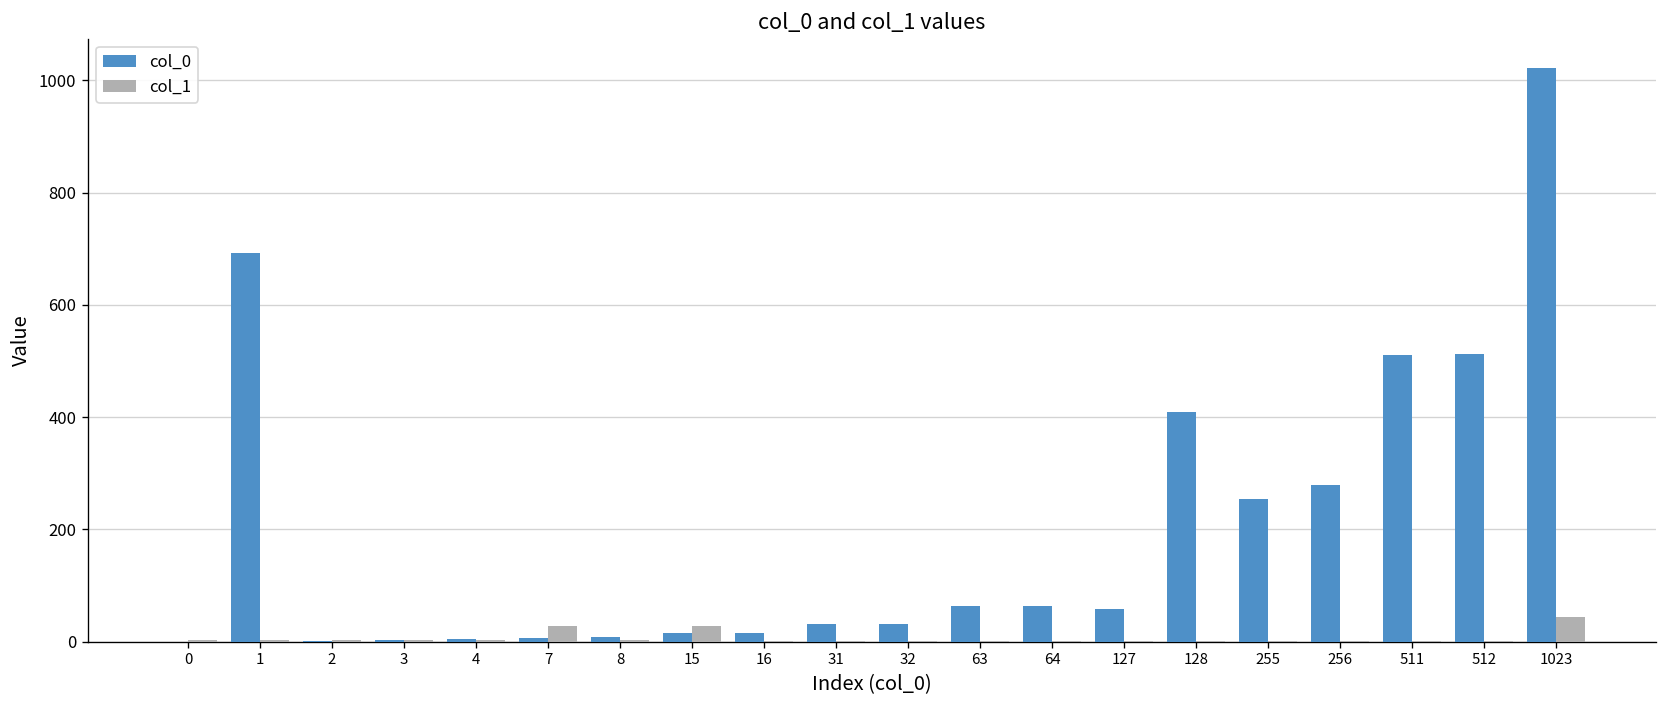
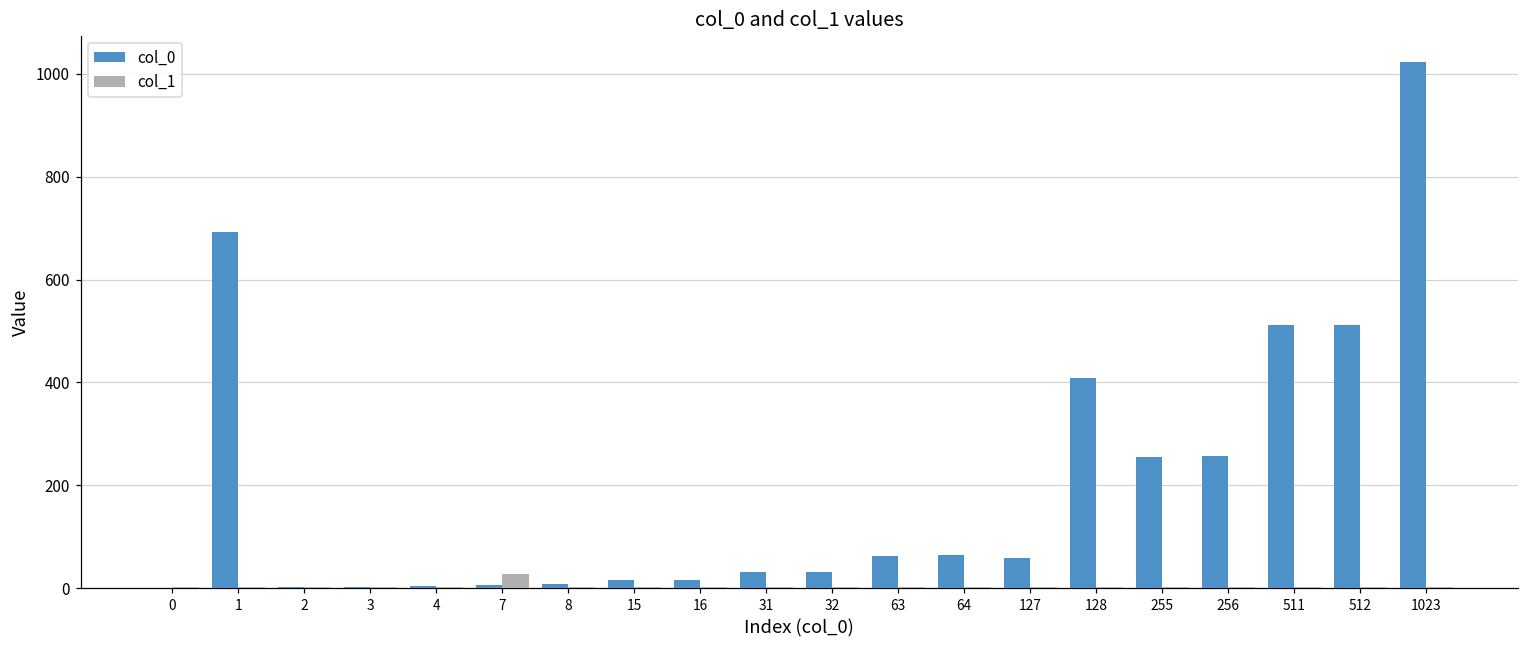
  {
    "col_0": {
      "0": 0,
      "1": 690,
      "7": 10,
      "8": 10,
      "15": 20,
      "16": 20,
      "31": 30,
      "32": 30,
      "63": 60,
      "64": 60,
      "127": 60,
      "128": 410,
      "255": 260,
-     "256": 280,
+     "256": 260,
      "511": 510,
      "512": 510,
      "1023": 1020
    },
    "col_1": {
      "7": 30,
-     "15": 30,
-     "1023": 40
+     "15": 0,
+     "1023": 0
    }
  }
